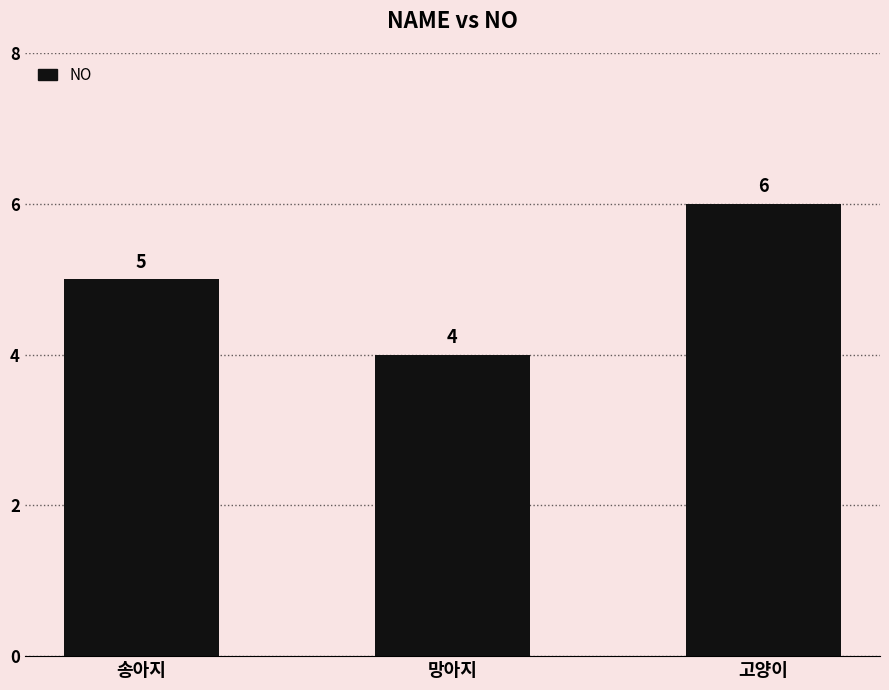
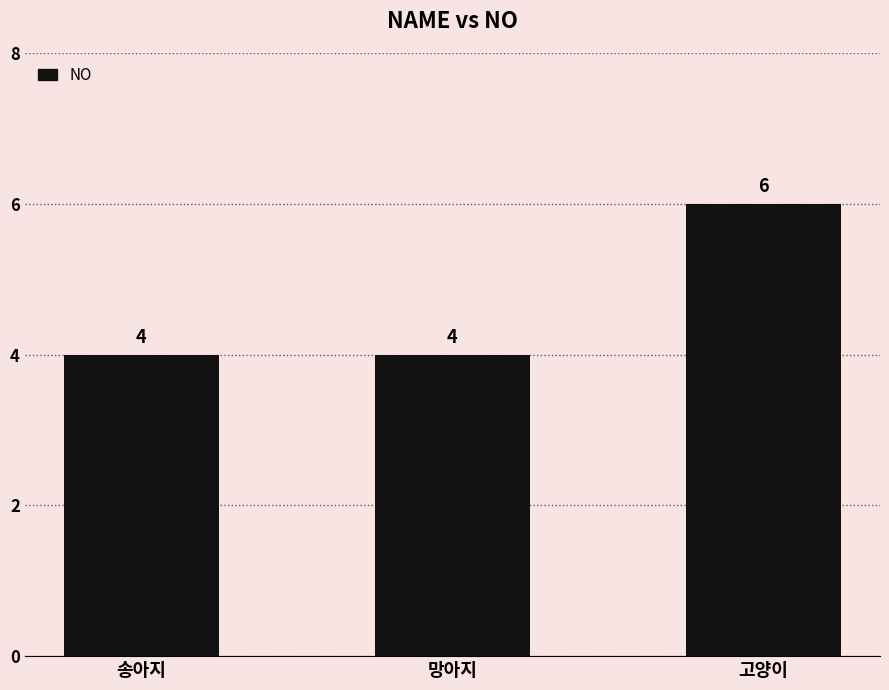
  {
-   "송아지": 5,
+   "송아지": 4,
    "망아지": 4,
    "고양이": 6
  }
